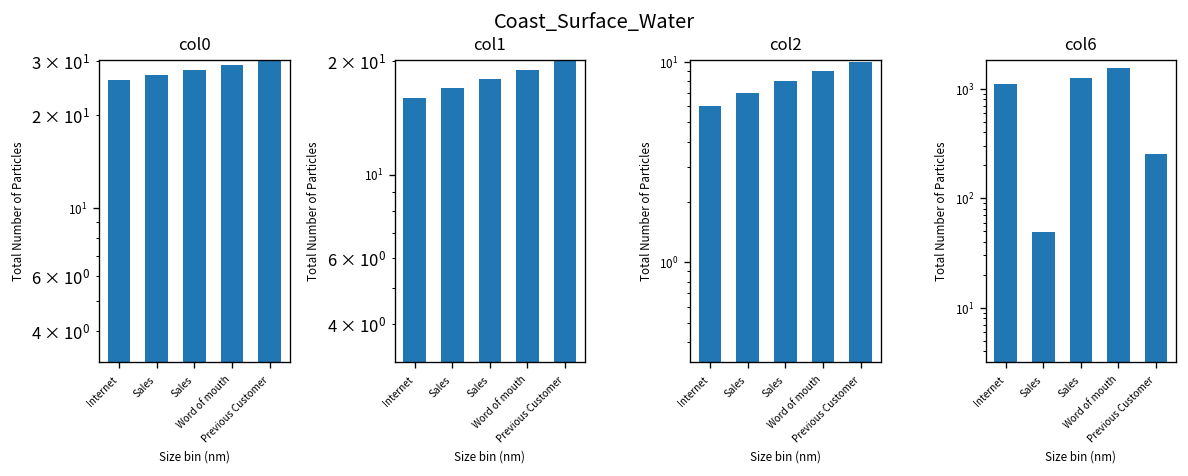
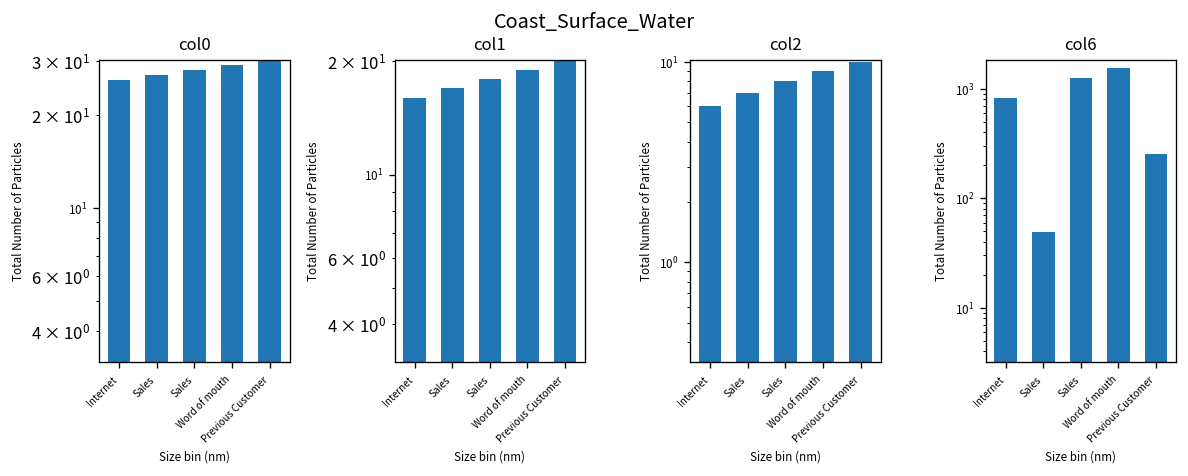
  {
    "col2": {
      "Internet": 6.0,
      "Word of mouth": 9,
      "Previous Customer": 10
    },
    "col6": {
-     "Internet": 1100,
+     "Internet": 800,
      "Word of mouth": 1600,
      "Previous Customer": 250
    }
  }
